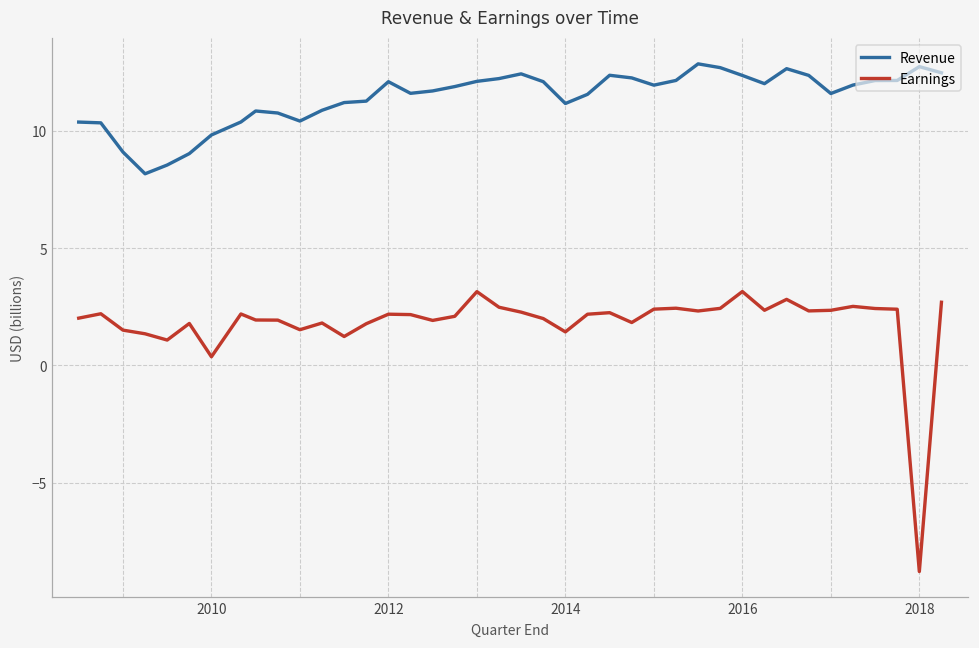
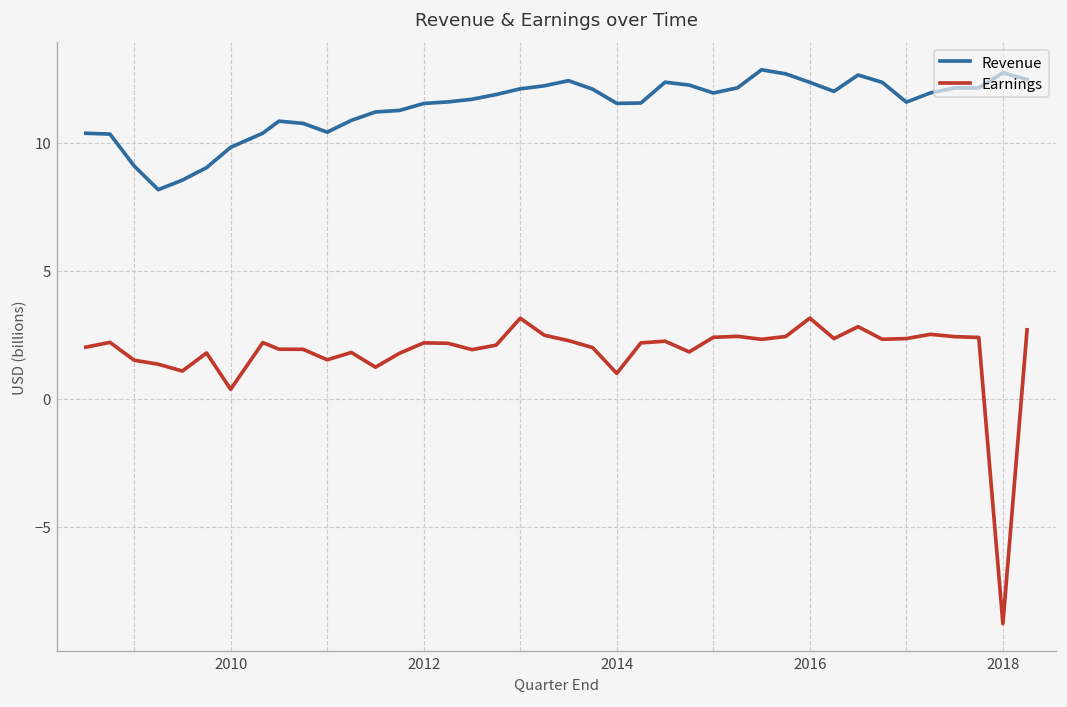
  {
    "Revenue": {
      "2010": 9.8,
-     "2012": 12.1,
-     "2014": 11.2,
+     "2012": 11.5,
+     "2014": 11.5,
      "2016": 12.4
    },
    "Earnings": {
      "2010": 0.4,
      "2012": 2.2,
-     "2014": 1.4,
+     "2014": 1.0,
      "2016": 3.1,
      "2018": -8.8
    }
  }
